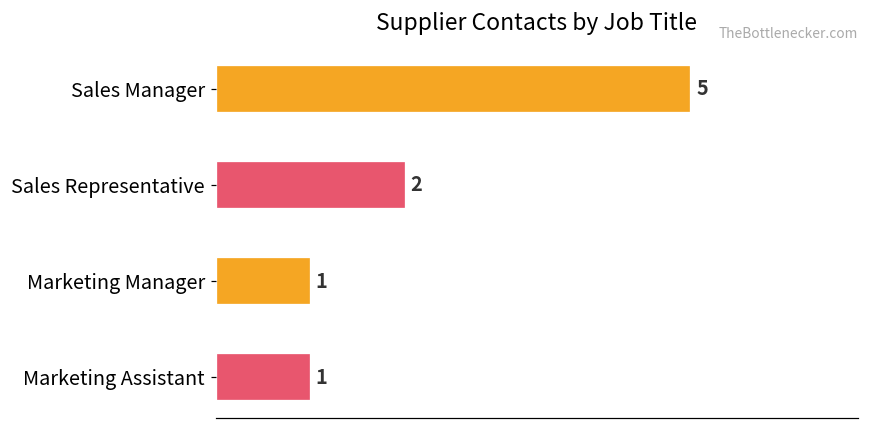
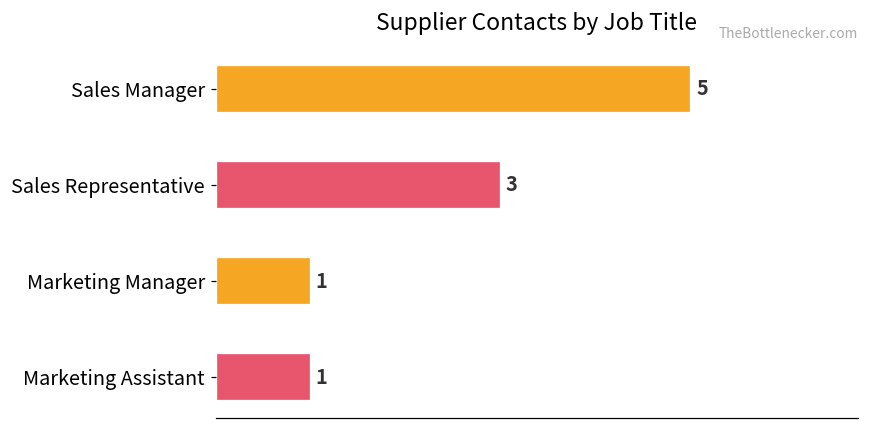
  {
    "Sales Manager": 5,
-   "Sales Representative": 2,
+   "Sales Representative": 3,
    "Marketing Manager": 1,
    "Marketing Assistant": 1
  }
